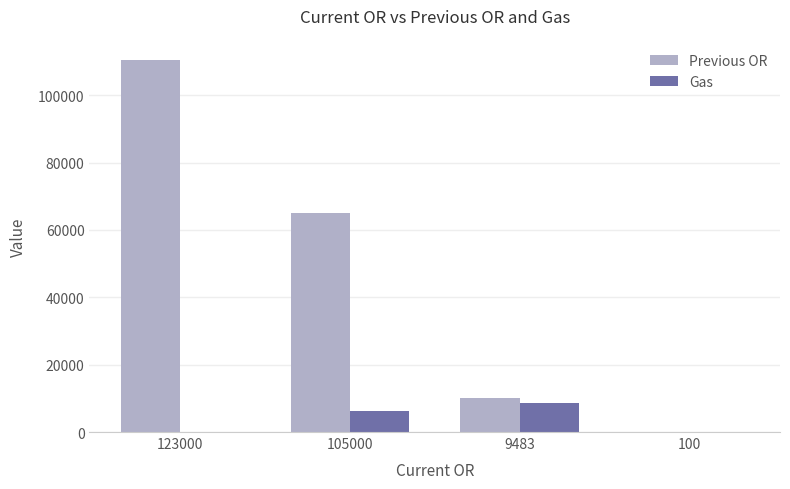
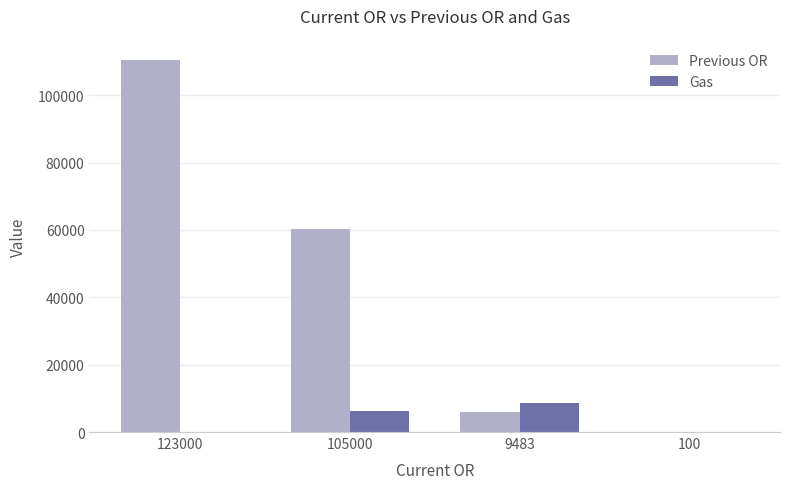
  {
    "Previous OR": {
      "123000": 110000,
-     "105000": 65000,
-     "9483": 10000,
+     "105000": 60000,
+     "9483": 6000,
      "100": 0
    },
    "Gas": {
      "105000": 6000,
      "9483": 9000
    }
  }
